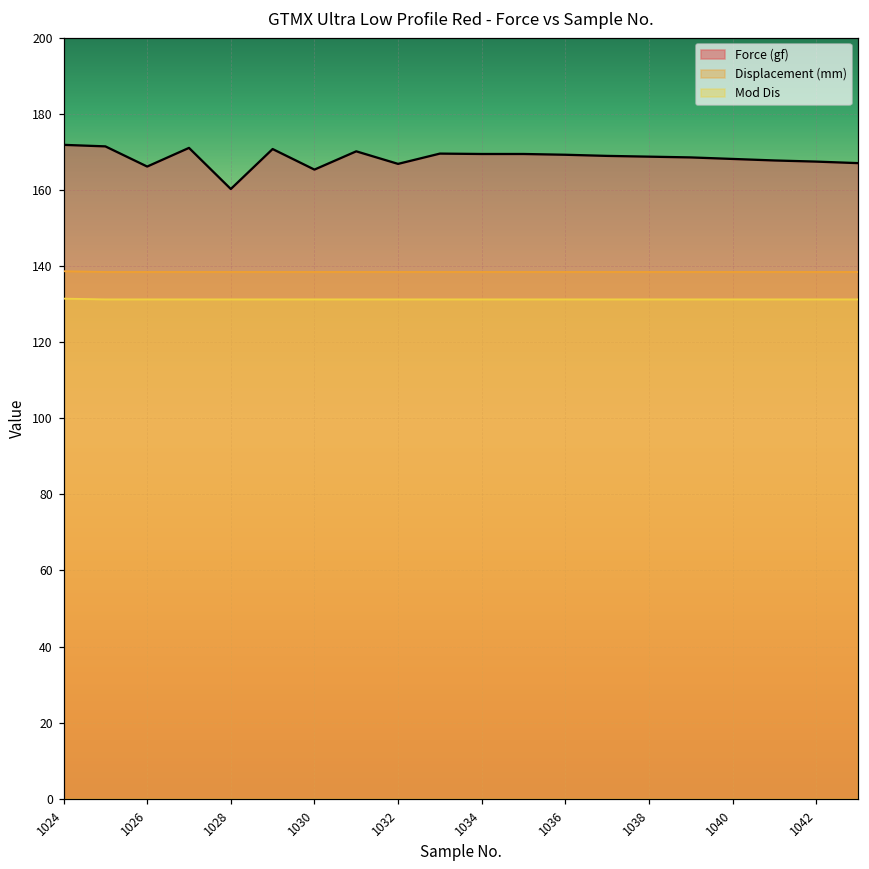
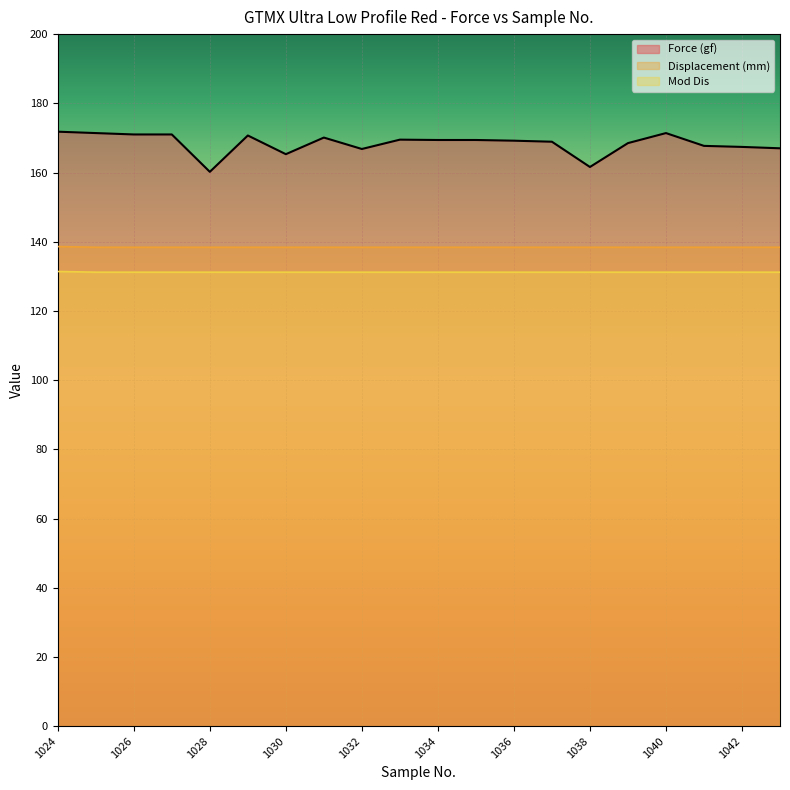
  {
    "Force (gf)": {
      "1024": 172,
-     "1026": 166,
+     "1026": 171,
      "1028": 160,
      "1030": 165,
      "1032": 167,
      "1034": 169,
      "1036": 169,
-     "1038": 169,
-     "1040": 168,
+     "1038": 162,
+     "1040": 171,
      "1042": 167
    }
  }
